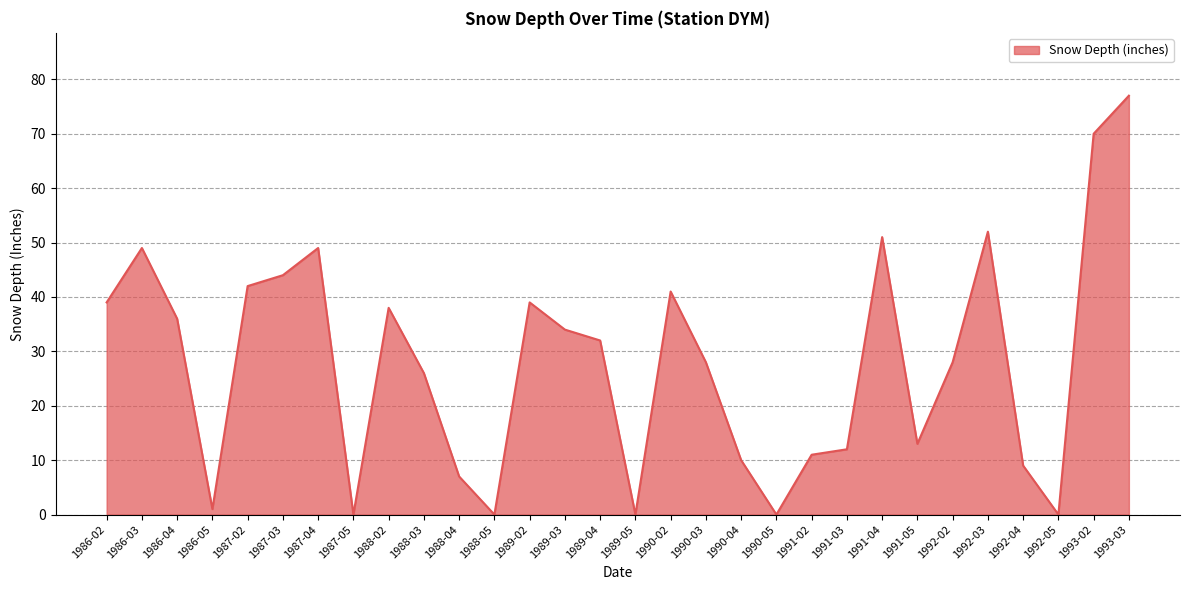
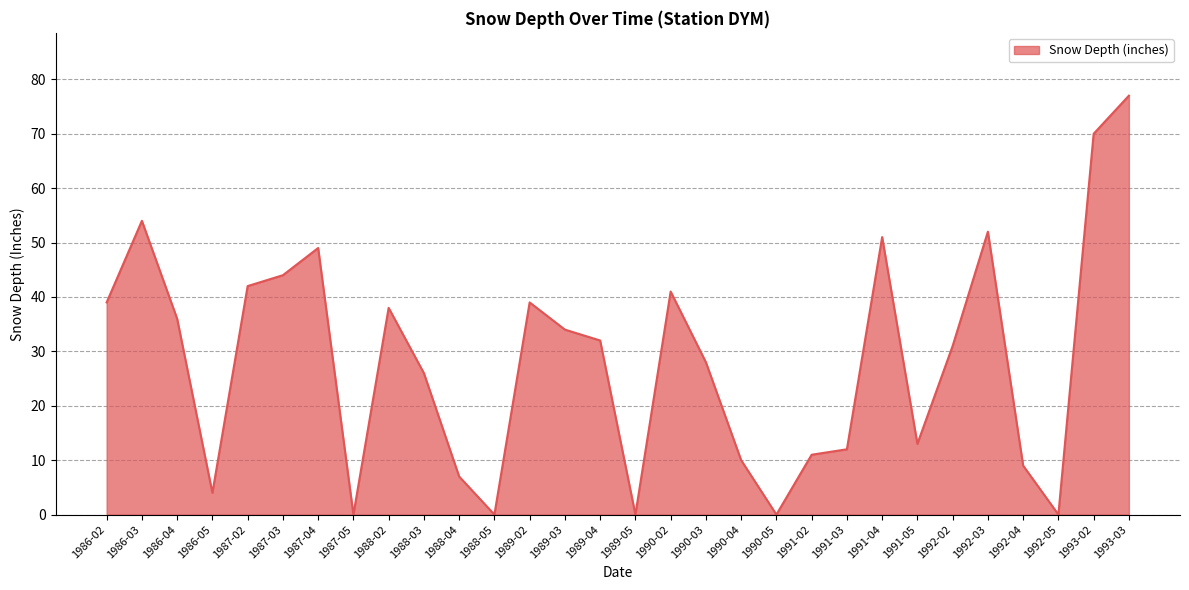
  {
    "1986-02": 39,
-   "1986-03": 49,
+   "1986-03": 54,
    "1986-04": 36,
-   "1986-05": 1,
+   "1986-05": 4,
    "1987-02": 42,
    "1987-03": 44,
    "1987-04": 49,
    "1987-05": 0,
    "1988-02": 38,
    "1988-03": 26,
    "1988-04": 7,
    "1988-05": 0,
    "1989-02": 39,
    "1989-03": 34,
    "1989-04": 32,
    "1989-05": 0,
    "1990-02": 41,
    "1990-03": 28,
    "1990-04": 10,
    "1990-05": 0,
    "1991-02": 11,
    "1991-03": 12,
    "1991-04": 51,
    "1991-05": 13,
-   "1992-02": 28,
+   "1992-02": 31,
    "1992-03": 52,
    "1992-04": 9,
    "1992-05": 0,
    "1993-02": 70,
    "1993-03": 77
  }
